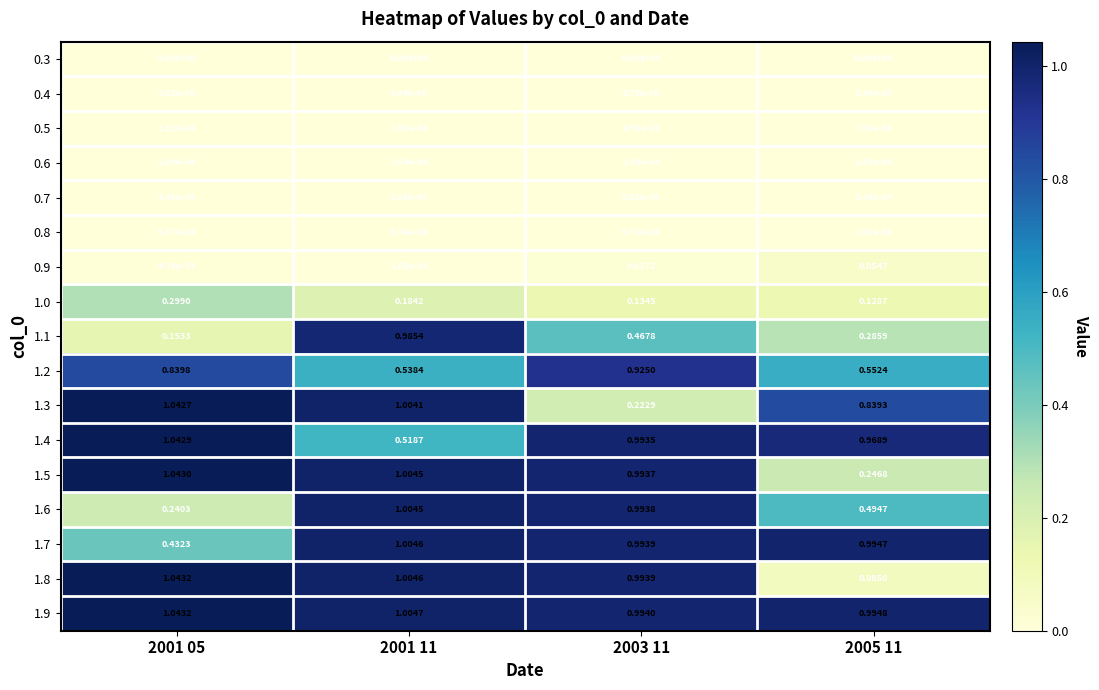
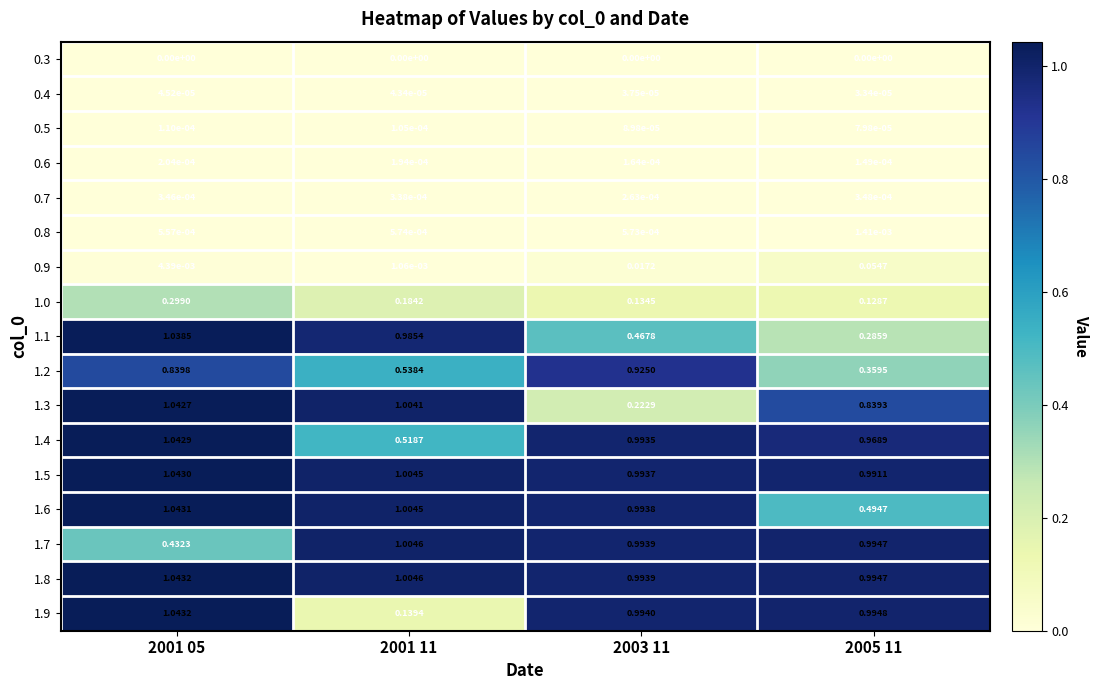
  {
    "0.9": {
      "2005 11": 0.0547
    },
    "1.0": {
      "2001 05": 0.2990,
      "2001 11": 0.1842,
      "2003 11": 0.1345,
      "2005 11": 0.1287
    },
    "1.1": {
-     "2001 05": 0.1533,
+     "2001 05": 1.0385,
      "2001 11": 0.9854,
      "2003 11": 0.4678,
      "2005 11": 0.2859
    },
    "1.2": {
      "2001 05": 0.8398,
      "2001 11": 0.5384,
      "2003 11": 0.9250,
-     "2005 11": 0.5524
+     "2005 11": 0.3595
    },
    "1.3": {
      "2001 05": 1.0427,
      "2001 11": 1.0041,
      "2003 11": 0.2229,
      "2005 11": 0.8393
    },
    "1.4": {
      "2001 05": 1.0429,
      "2001 11": 0.5187,
      "2003 11": 0.9935,
      "2005 11": 0.9689
    },
    "1.5": {
      "2001 05": 1.0430,
      "2001 11": 1.0045,
      "2003 11": 0.9937,
-     "2005 11": 0.2468
+     "2005 11": 0.9911
    },
    "1.6": {
-     "2001 05": 0.2403,
+     "2001 05": 1.0431,
      "2001 11": 1.0045,
      "2003 11": 0.9938,
      "2005 11": 0.4947
    },
    "1.7": {
      "2001 05": 0.4323,
      "2001 11": 1.0046,
      "2003 11": 0.9939,
      "2005 11": 0.9947
    },
    "1.8": {
      "2001 05": 1.0432,
      "2001 11": 1.0046,
      "2003 11": 0.9939,
-     "2005 11": 0.0850
+     "2005 11": 0.9947
    },
    "1.9": {
      "2001 05": 1.0432,
-     "2001 11": 1.0047,
+     "2001 11": 0.1394,
      "2003 11": 0.9940,
      "2005 11": 0.9948
    }
  }
